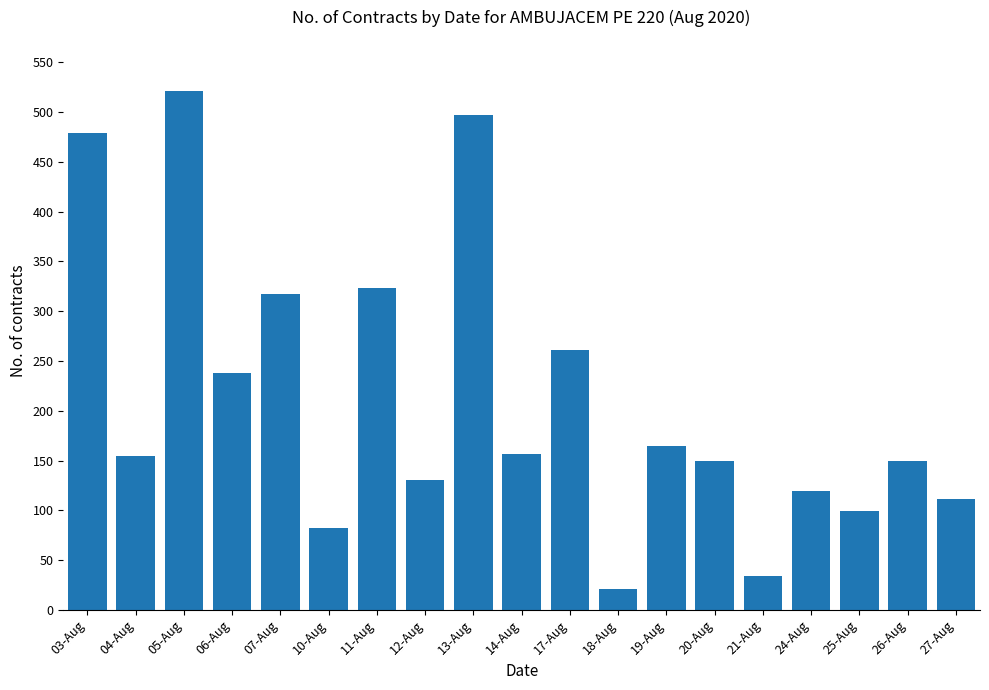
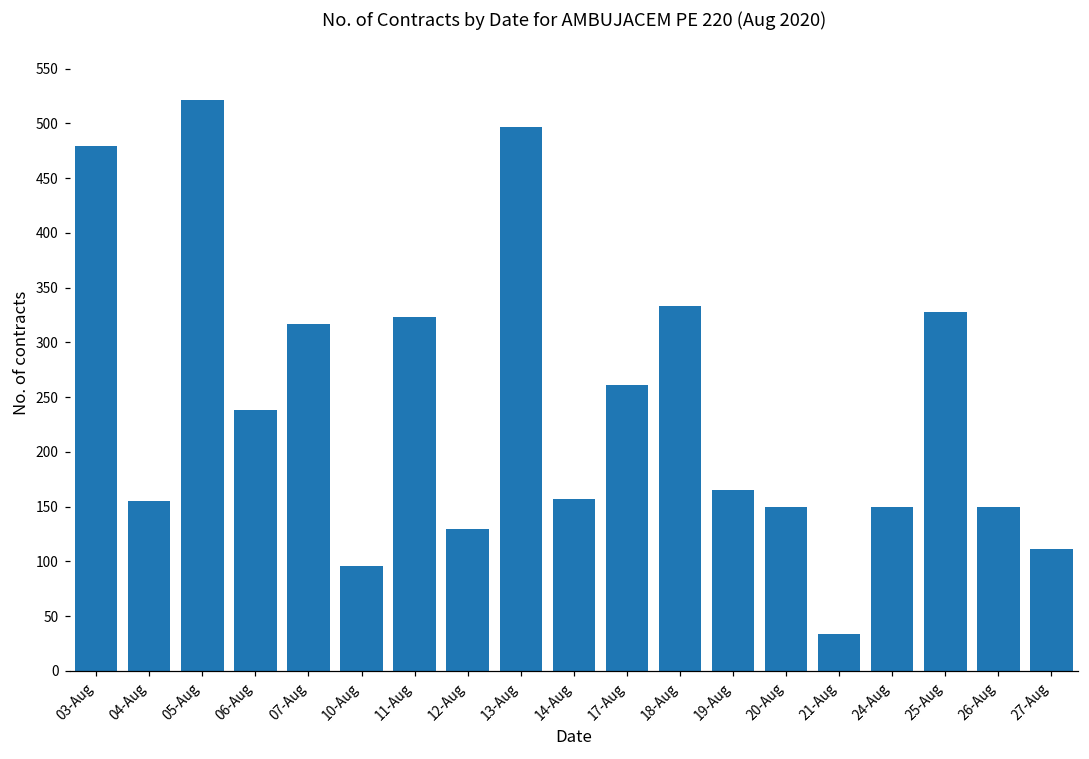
  {
    "03-Aug": 480,
    "04-Aug": 160,
    "05-Aug": 520,
    "06-Aug": 240,
    "07-Aug": 320,
-   "10-Aug": 80,
+   "10-Aug": 100,
    "11-Aug": 320,
    "12-Aug": 130,
    "13-Aug": 500,
    "14-Aug": 160,
    "17-Aug": 260,
-   "18-Aug": 20,
+   "18-Aug": 330,
    "19-Aug": 170,
    "20-Aug": 150,
    "21-Aug": 30,
-   "24-Aug": 120,
-   "25-Aug": 100,
+   "24-Aug": 150,
+   "25-Aug": 330,
    "26-Aug": 150,
    "27-Aug": 110
  }
